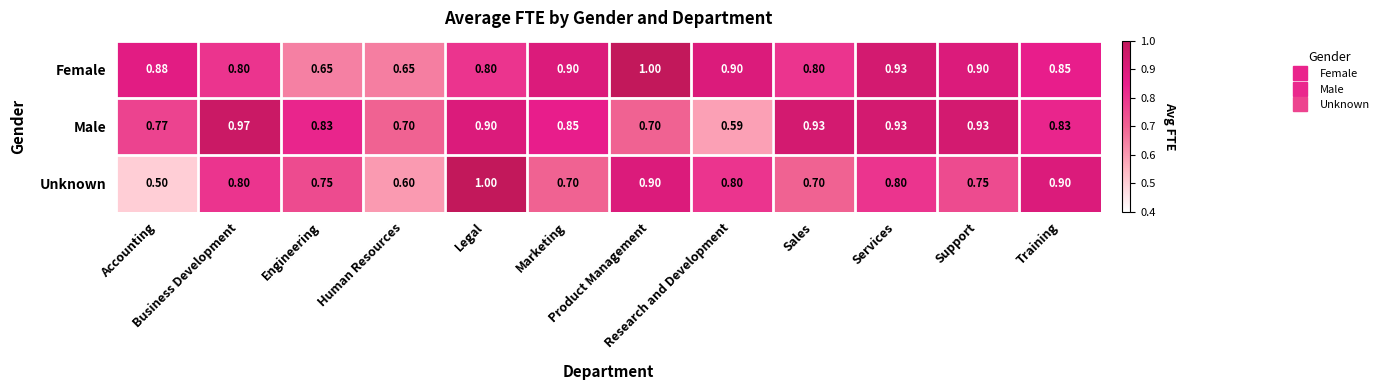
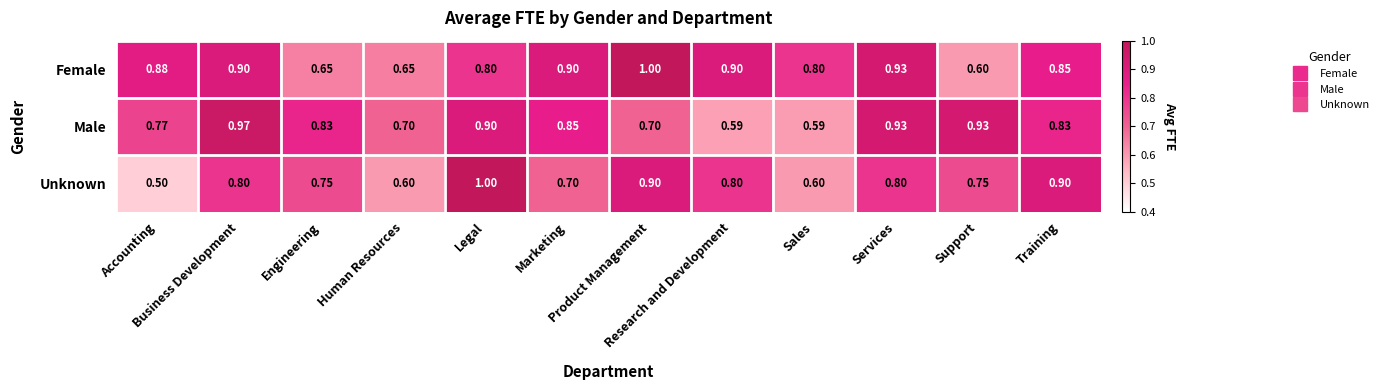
  {
    "Female": {
      "Accounting": 0.88,
-     "Business Development": 0.80,
+     "Business Development": 0.90,
      "Engineering": 0.65,
      "Human Resources": 0.65,
      "Legal": 0.80,
      "Marketing": 0.90,
      "Product Management": 1.00,
      "Research and Development": 0.90,
      "Sales": 0.80,
      "Services": 0.93,
-     "Support": 0.90,
+     "Support": 0.60,
      "Training": 0.85
    },
    "Male": {
      "Accounting": 0.77,
      "Business Development": 0.97,
      "Engineering": 0.83,
      "Human Resources": 0.70,
      "Legal": 0.90,
      "Marketing": 0.85,
      "Product Management": 0.70,
      "Research and Development": 0.59,
-     "Sales": 0.93,
+     "Sales": 0.59,
      "Services": 0.93,
      "Support": 0.93,
      "Training": 0.83
    },
    "Unknown": {
      "Accounting": 0.50,
      "Business Development": 0.80,
      "Engineering": 0.75,
      "Human Resources": 0.60,
      "Legal": 1.00,
      "Marketing": 0.70,
      "Product Management": 0.90,
      "Research and Development": 0.80,
-     "Sales": 0.70,
+     "Sales": 0.60,
      "Services": 0.80,
      "Support": 0.75,
      "Training": 0.90
    }
  }
